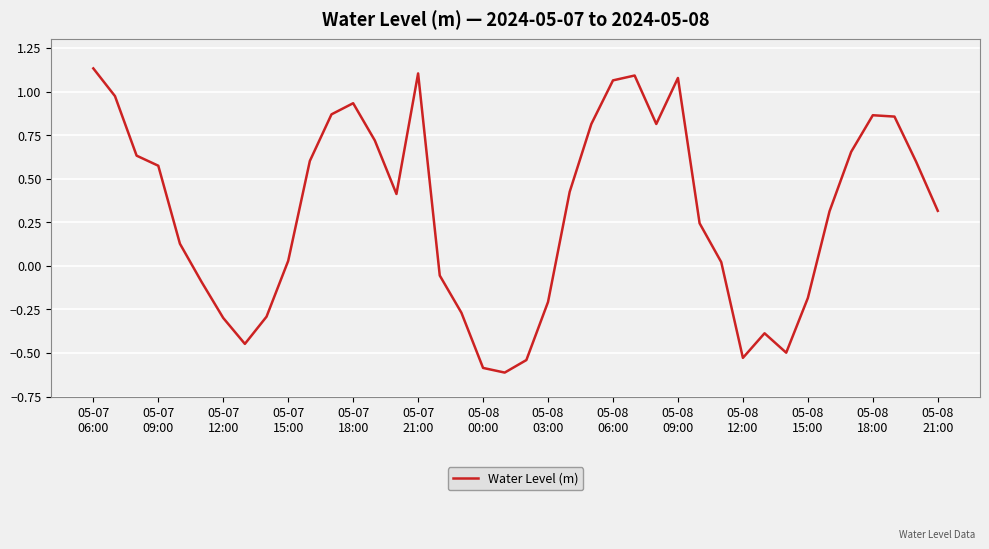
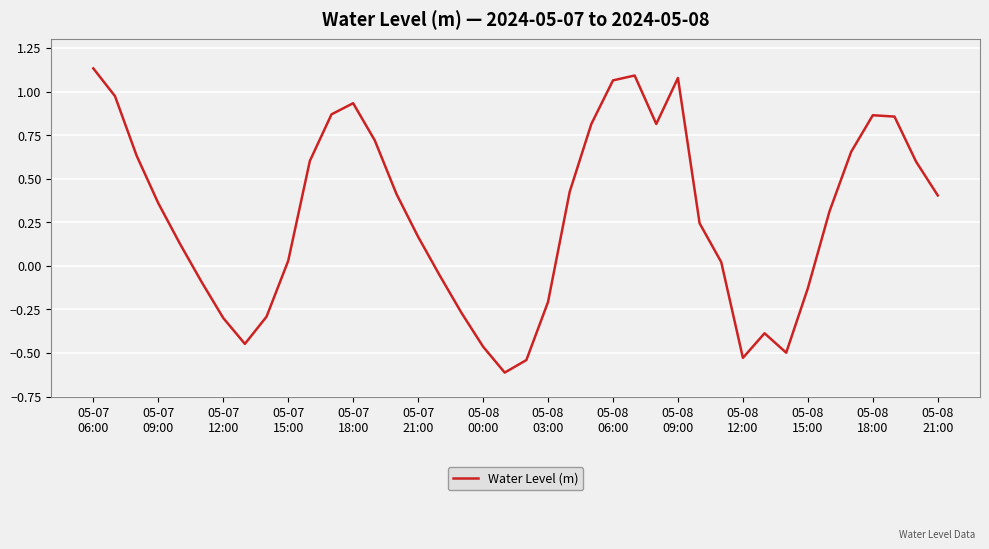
  {
    "05-07 06:00": 1.13,
-   "05-07 09:00": 0.57,
+   "05-07 09:00": 0.36,
    "05-07 12:00": -0.30,
    "05-07 15:00": 0.03,
    "05-07 18:00": 0.93,
-   "05-07 21:00": 1.10,
-   "05-08 00:00": -0.59,
+   "05-07 21:00": 0.17,
+   "05-08 00:00": -0.46,
    "05-08 03:00": -0.21,
    "05-08 06:00": 1.06,
    "05-08 09:00": 1.08,
    "05-08 12:00": -0.53,
-   "05-08 15:00": -0.18,
+   "05-08 15:00": -0.13,
    "05-08 18:00": 0.86,
-   "05-08 21:00": 0.32
+   "05-08 21:00": 0.40
  }
